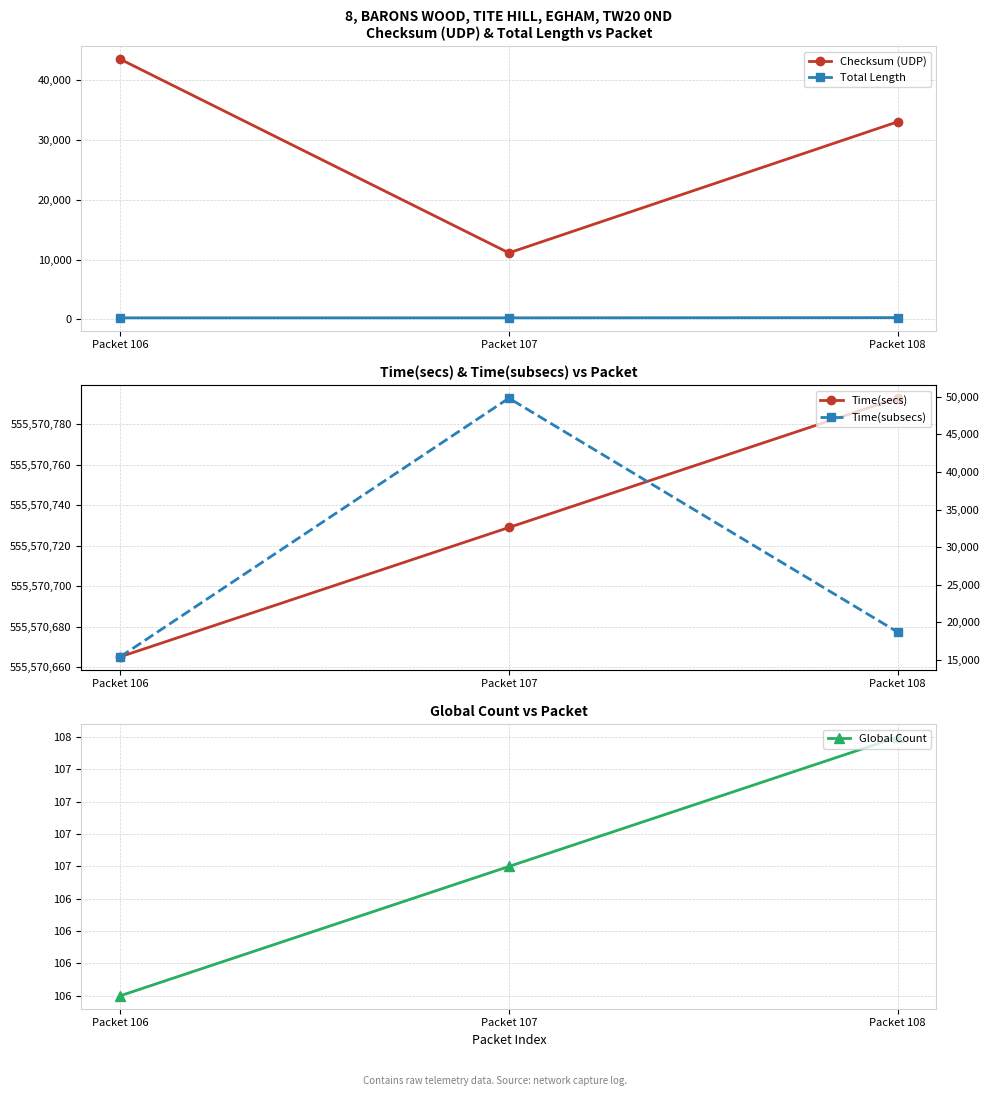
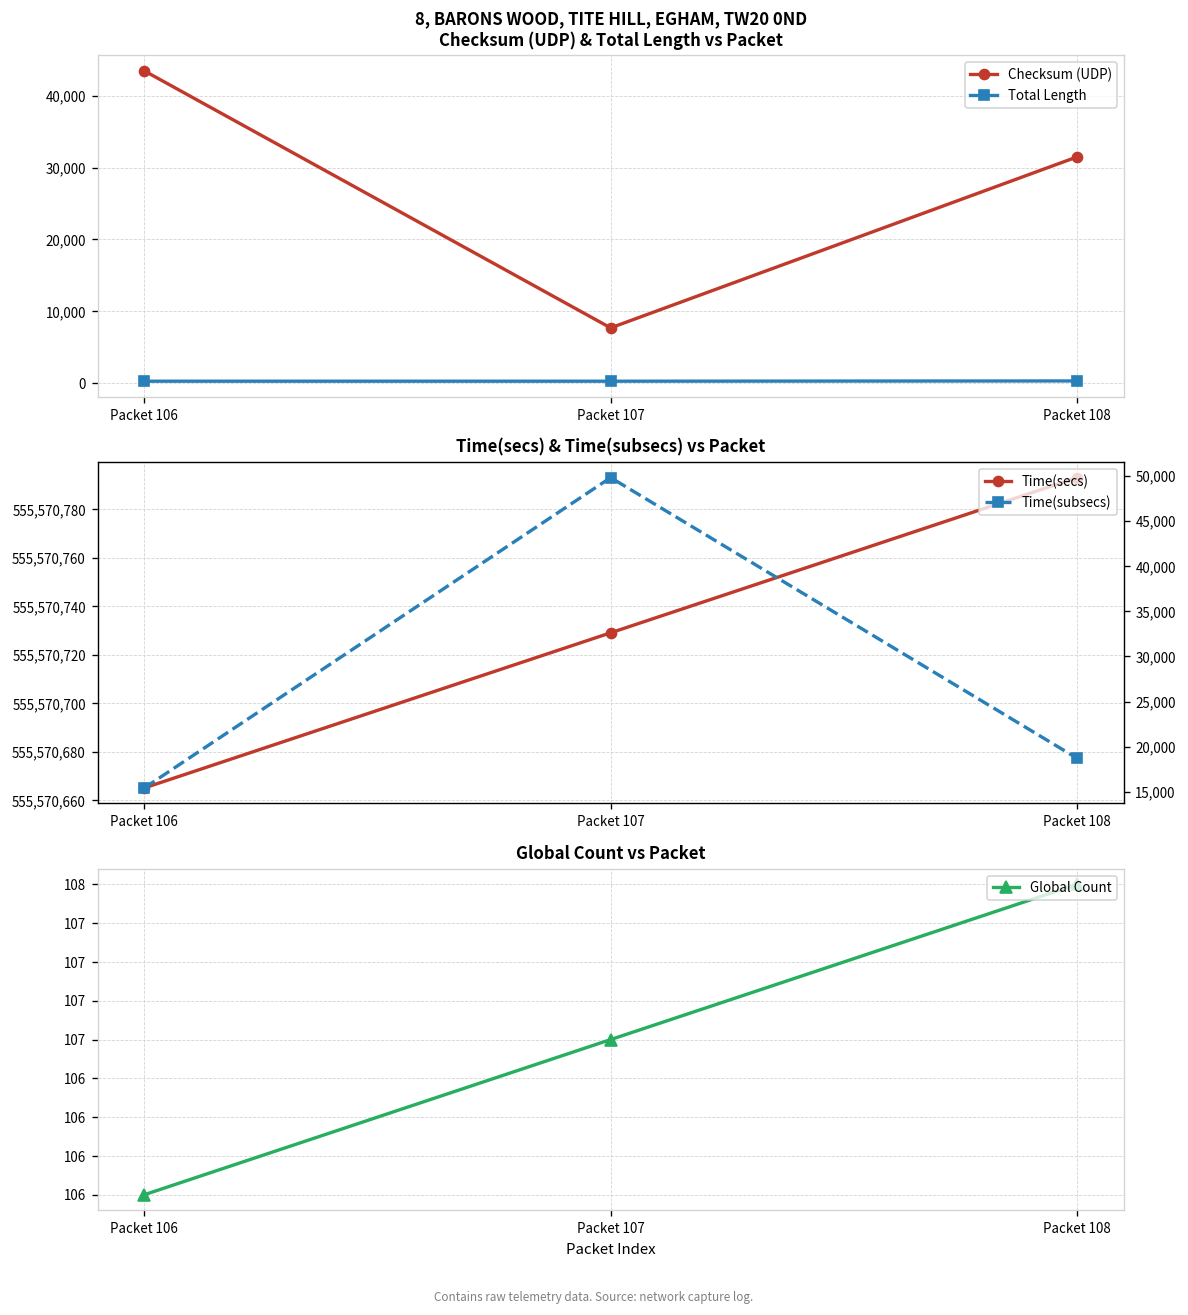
  {
    "8, BARONS WOOD, TITE HILL, EGHAM, TW20 0ND Checksum (UDP) & Total Length vs Packet": {
      "Checksum (UDP)": {
        "Packet 106": "43,000",
-       "Packet 107": "11,000",
-       "Packet 108": "33,000"
+       "Packet 107": "8,000",
+       "Packet 108": "31,000"
      },
      "Total Length": {
        "Packet 106": "0",
        "Packet 107": "0",
        "Packet 108": "0"
      }
    }
  }
